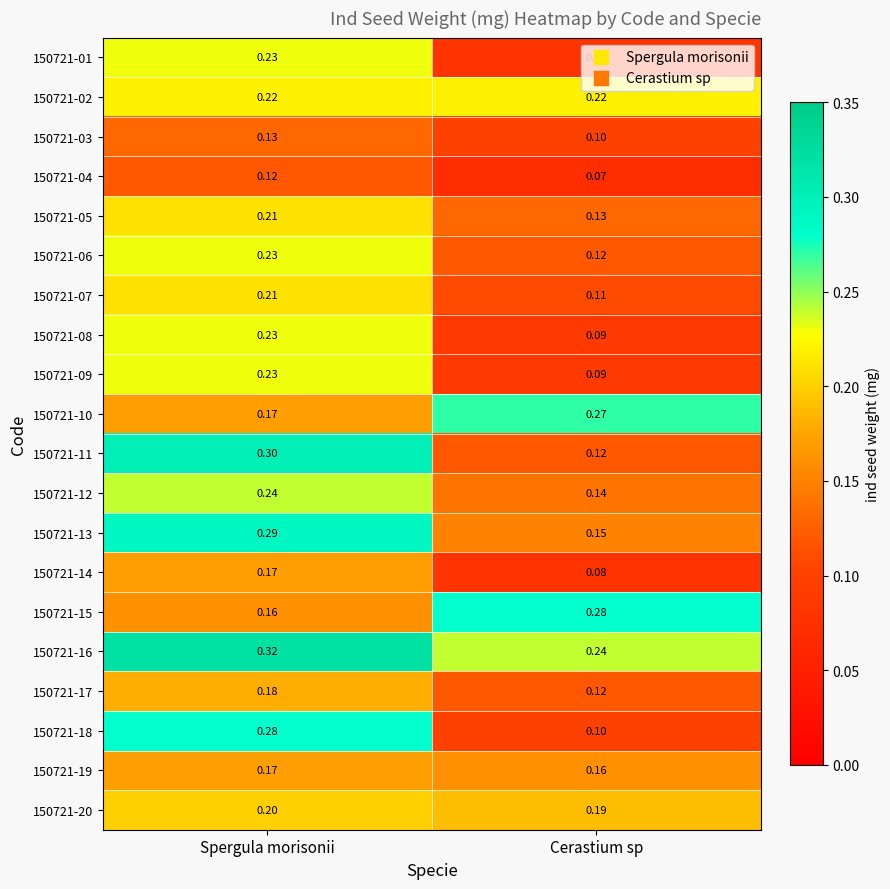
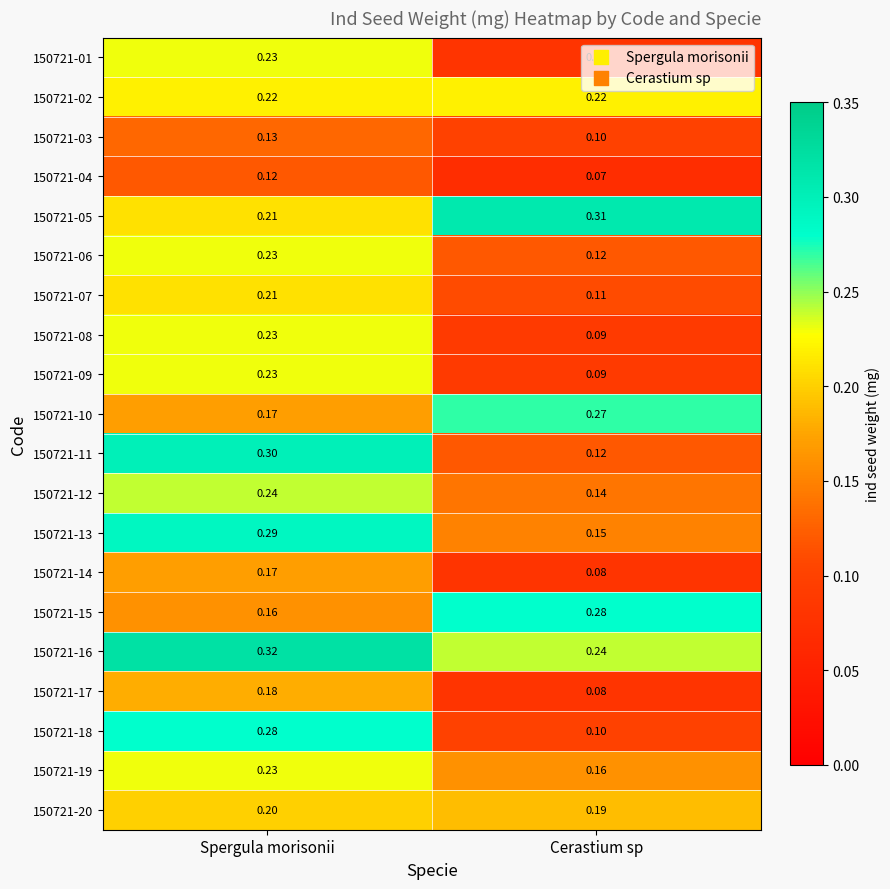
  {
    "150721-01": {
      "Spergula morisonii": 0.23
    },
    "150721-02": {
      "Spergula morisonii": 0.22,
      "Cerastium sp": 0.22
    },
    "150721-03": {
      "Spergula morisonii": 0.13,
      "Cerastium sp": 0.10
    },
    "150721-04": {
      "Spergula morisonii": 0.12,
      "Cerastium sp": 0.07
    },
    "150721-05": {
      "Spergula morisonii": 0.21,
-     "Cerastium sp": 0.13
+     "Cerastium sp": 0.31
    },
    "150721-06": {
      "Spergula morisonii": 0.23,
      "Cerastium sp": 0.12
    },
    "150721-07": {
      "Spergula morisonii": 0.21,
      "Cerastium sp": 0.11
    },
    "150721-08": {
      "Spergula morisonii": 0.23,
      "Cerastium sp": 0.09
    },
    "150721-09": {
      "Spergula morisonii": 0.23,
      "Cerastium sp": 0.09
    },
    "150721-10": {
      "Spergula morisonii": 0.17,
      "Cerastium sp": 0.27
    },
    "150721-11": {
      "Spergula morisonii": 0.30,
      "Cerastium sp": 0.12
    },
    "150721-12": {
      "Spergula morisonii": 0.24,
      "Cerastium sp": 0.14
    },
    "150721-13": {
      "Spergula morisonii": 0.29,
      "Cerastium sp": 0.15
    },
    "150721-14": {
      "Spergula morisonii": 0.17,
      "Cerastium sp": 0.08
    },
    "150721-15": {
      "Spergula morisonii": 0.16,
      "Cerastium sp": 0.28
    },
    "150721-16": {
      "Spergula morisonii": 0.32,
      "Cerastium sp": 0.24
    },
    "150721-17": {
      "Spergula morisonii": 0.18,
-     "Cerastium sp": 0.12
+     "Cerastium sp": 0.08
    },
    "150721-18": {
      "Spergula morisonii": 0.28,
      "Cerastium sp": 0.10
    },
    "150721-19": {
-     "Spergula morisonii": 0.17,
+     "Spergula morisonii": 0.23,
      "Cerastium sp": 0.16
    },
    "150721-20": {
      "Spergula morisonii": 0.20,
      "Cerastium sp": 0.19
    }
  }
